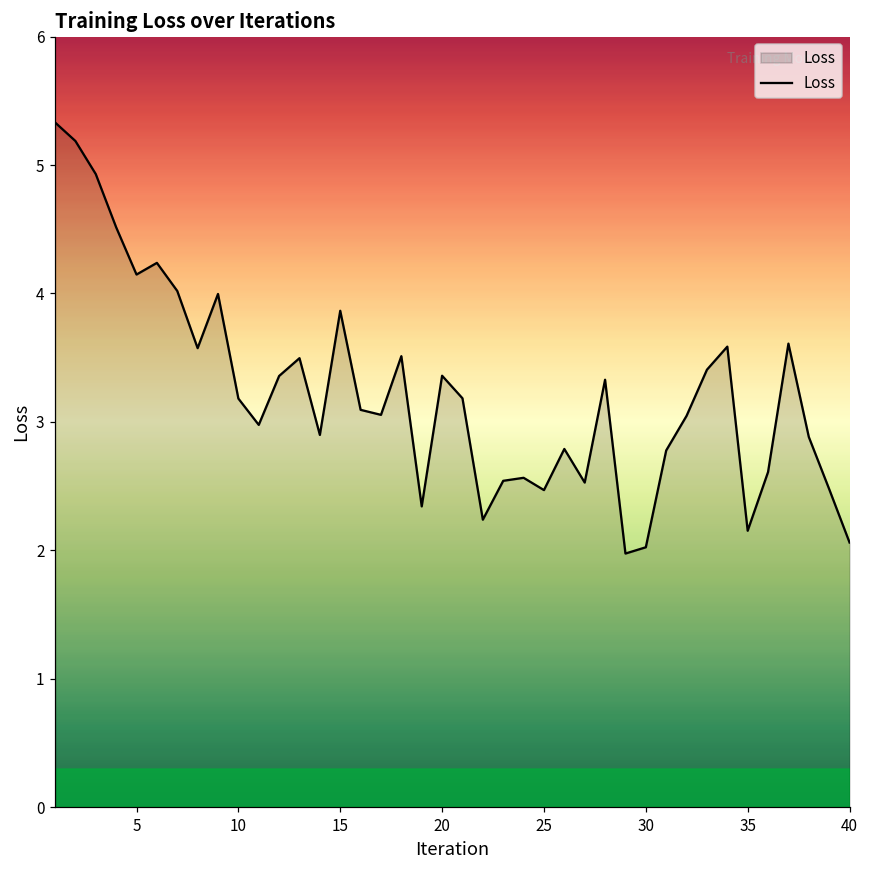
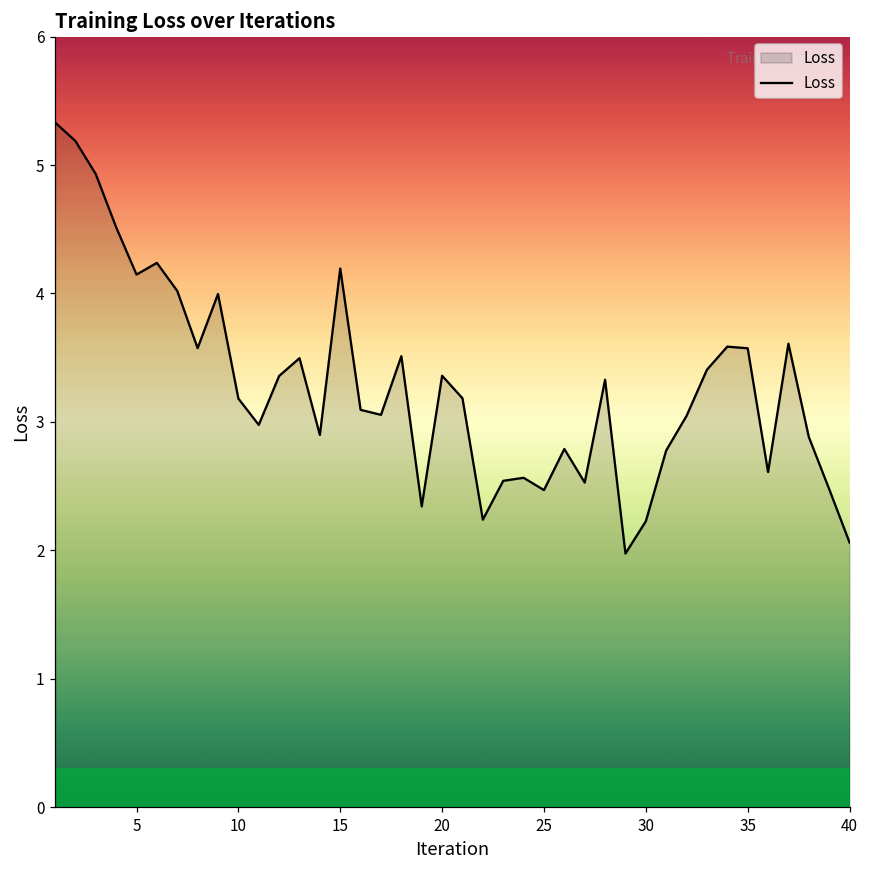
  {
    "5": 4.15,
    "10": 3.18,
-   "15": 3.87,
+   "15": 4.19,
    "20": 3.36,
    "25": 2.47,
-   "30": 2.02,
-   "35": 2.15,
+   "30": 2.23,
+   "35": 3.57,
    "40": 2.06
  }
